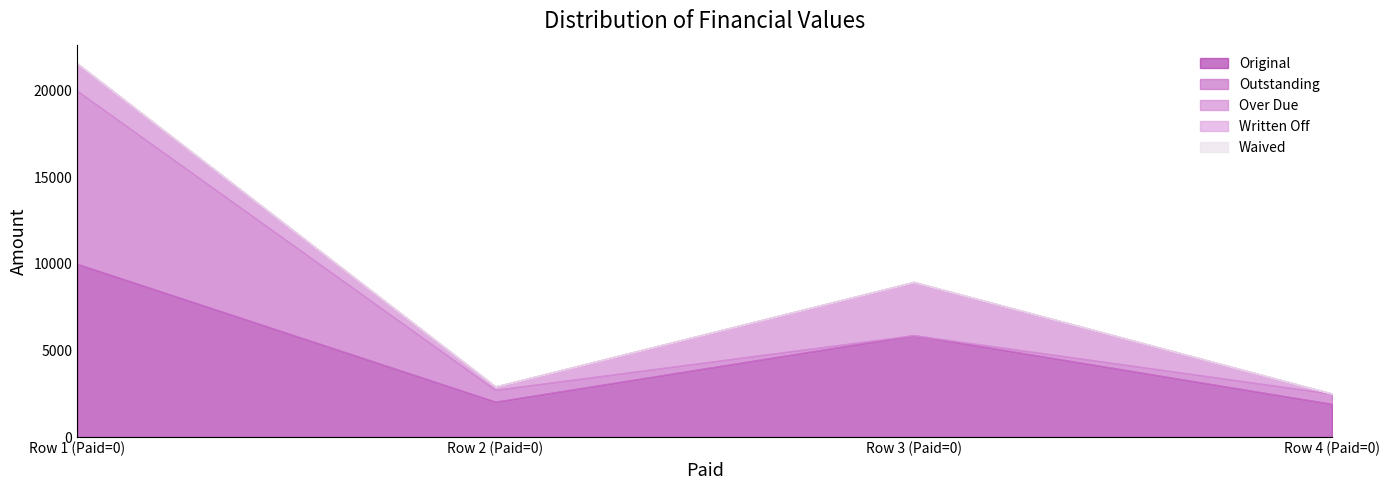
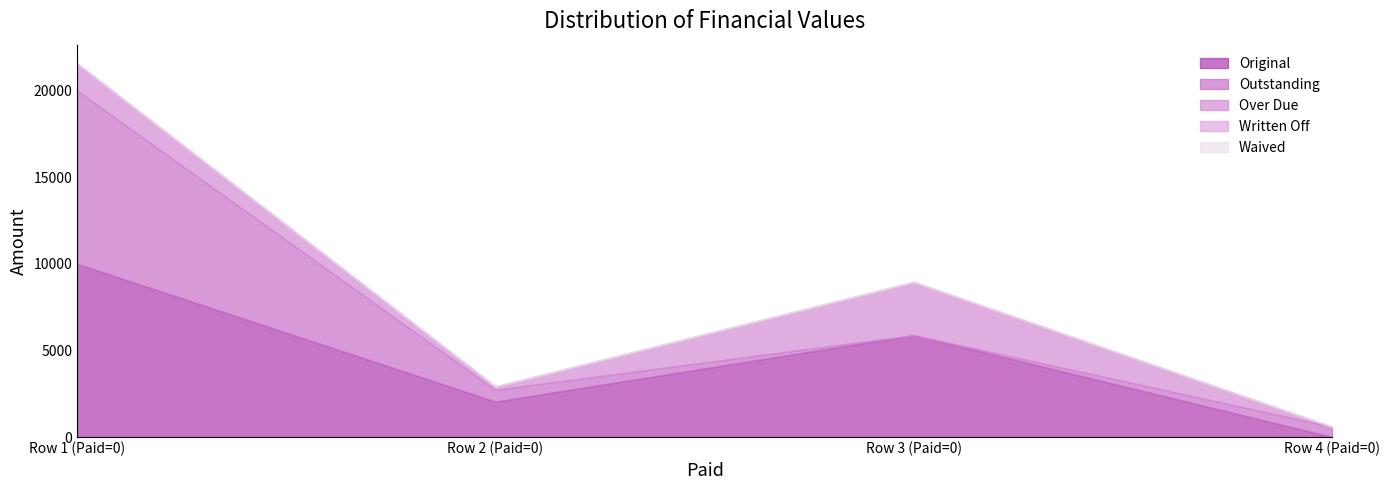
  {
    "Original": {
      "Row 1 (Paid=0)": 10000,
      "Row 2 (Paid=0)": 2000,
-     "Row 4 (Paid=0)": 1900
+     "Row 4 (Paid=0)": 0
    },
    "Outstanding": {
      "Row 1 (Paid=0)": 10000,
      "Row 2 (Paid=0)": 700
    }
  }
